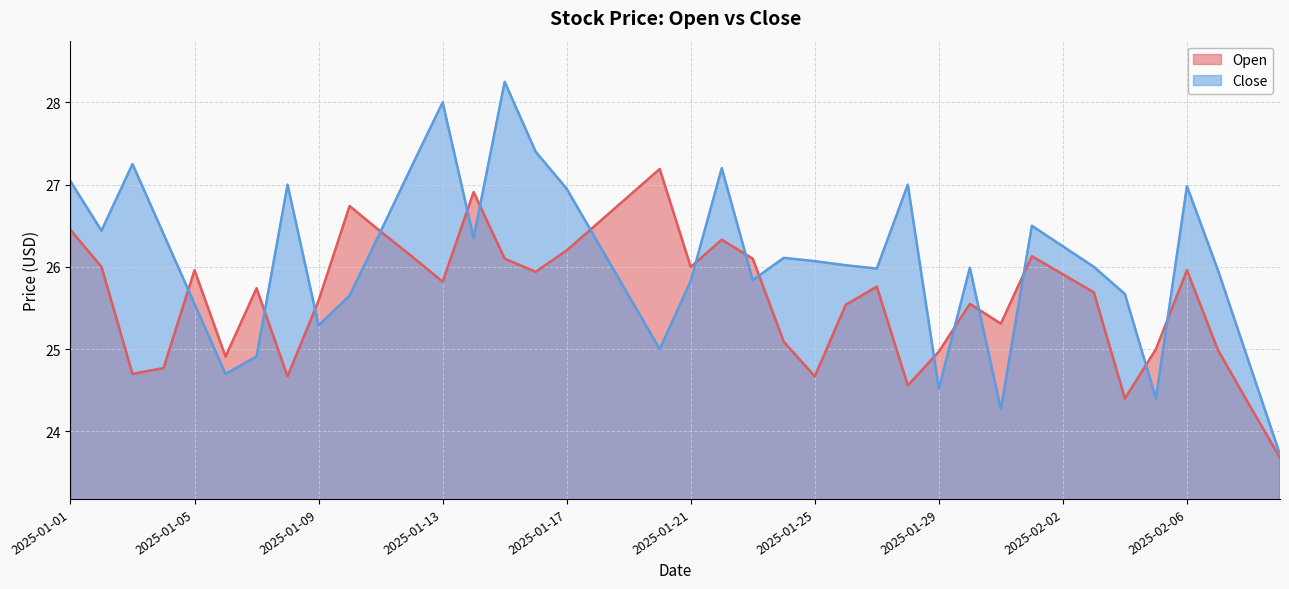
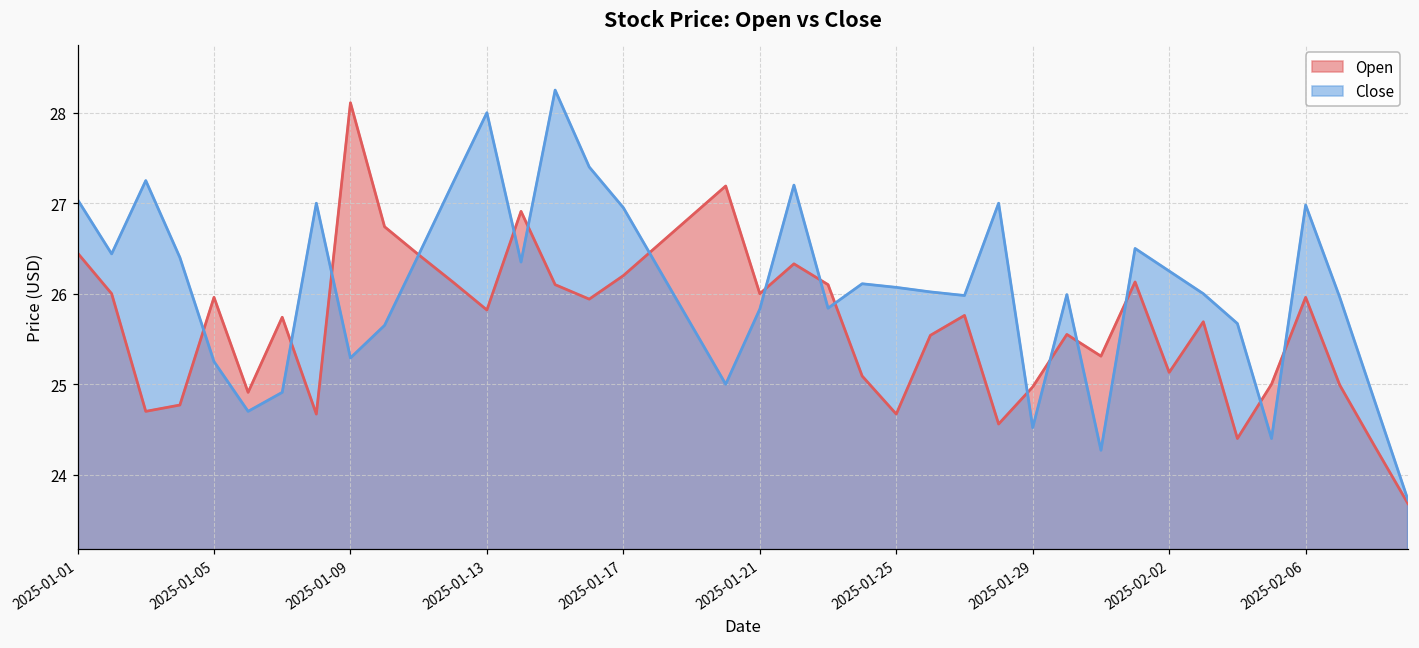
  {
    "Open": {
      "2025-01-01": 26.5,
      "2025-01-05": 26.0,
-     "2025-01-09": 25.6,
+     "2025-01-09": 28.1,
      "2025-01-13": 25.8,
      "2025-01-17": 26.2,
      "2025-01-21": 26.0,
      "2025-01-25": 24.7,
      "2025-01-29": 25.0,
-     "2025-02-02": 25.9,
+     "2025-02-02": 25.1,
      "2025-02-06": 26.0
    },
    "Close": {
      "2025-01-01": 27.0,
-     "2025-01-05": 25.6,
+     "2025-01-05": 25.3,
      "2025-01-09": 25.3,
      "2025-01-13": 28.0,
      "2025-01-17": 27.0,
      "2025-01-21": 25.8,
      "2025-01-25": 26.1,
      "2025-01-29": 24.5,
      "2025-02-02": 26.3,
      "2025-02-06": 27.0
    }
  }
